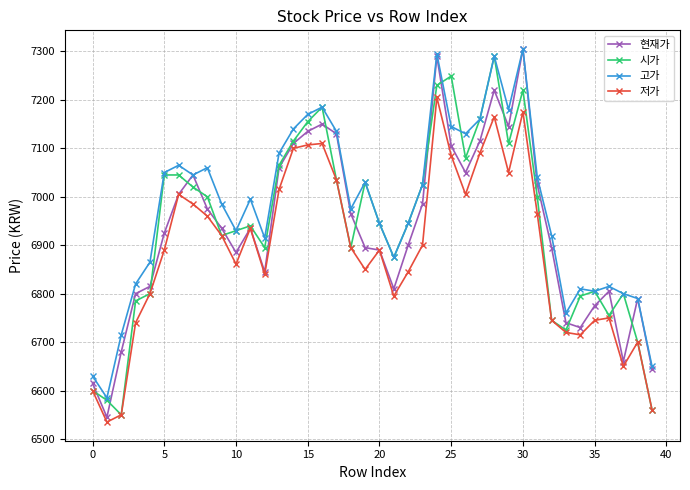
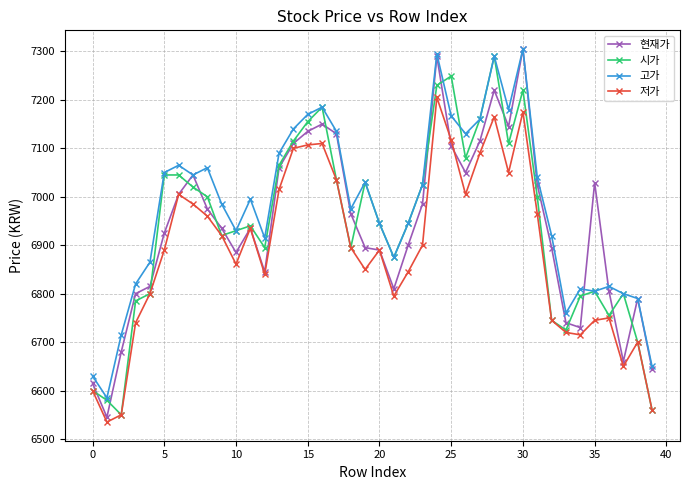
  {
    "현재가": {
      "0": 6620,
      "5": 6930,
      "10": 6890,
      "15": 7140,
      "25": 7110,
-     "35": 6780
+     "35": 7030
    },
    "시가": {
      "15": 7160,
      "25": 7250,
      "30": 7220
    },
    "고가": {
      "0": 6630,
      "15": 7170,
-     "25": 7150
+     "25": 7170
    },
    "저가": {
      "5": 6890,
      "10": 6860,
      "15": 7110,
-     "25": 7090,
+     "25": 7120,
      "30": 7180,
      "35": 6750
    }
  }
